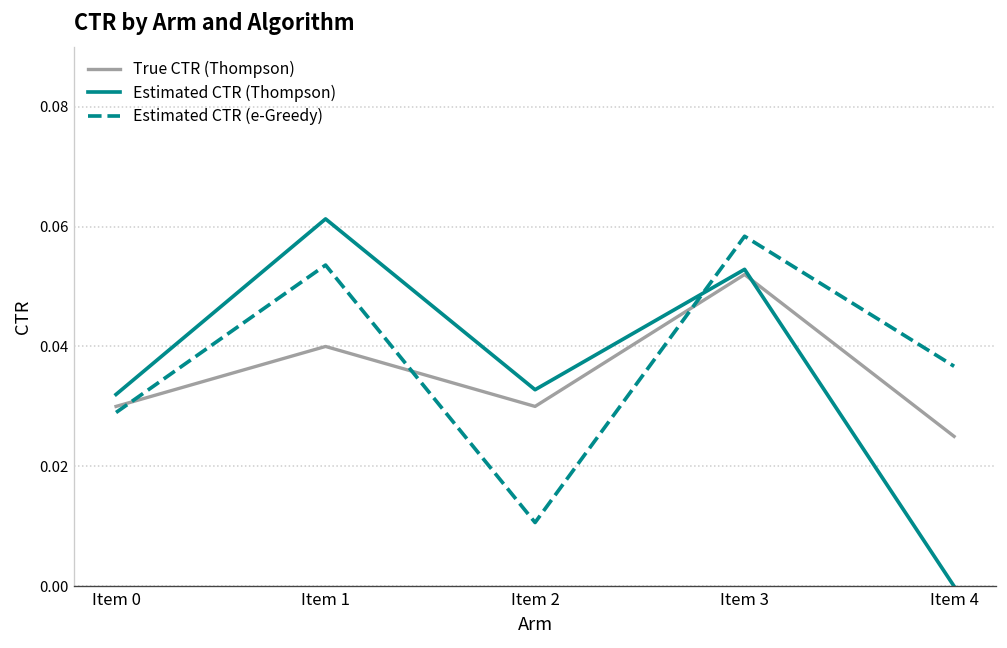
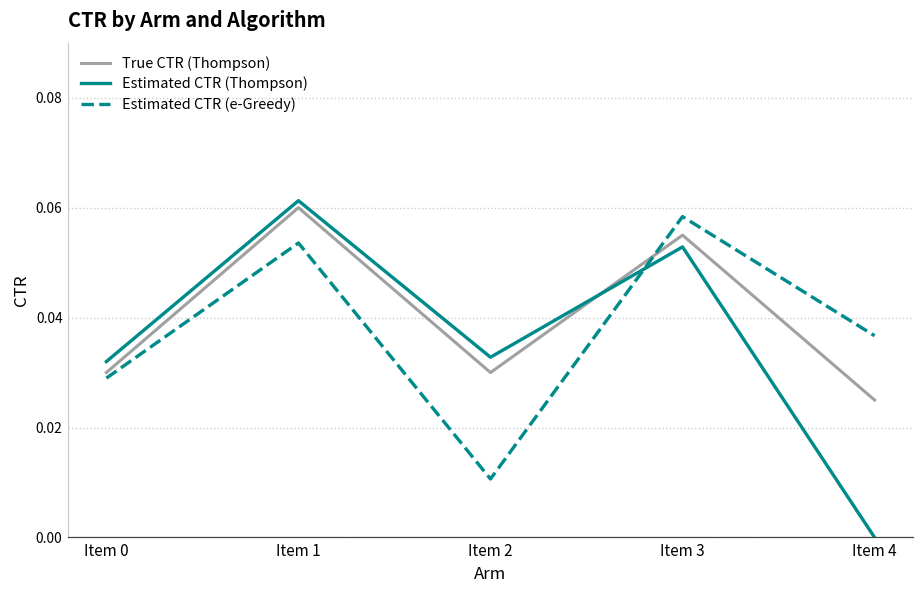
  {
    "True CTR (Thompson)": {
      "Item 0": 0.030,
-     "Item 1": 0.04,
+     "Item 1": 0.06,
      "Item 2": 0.030,
-     "Item 3": 0.052,
+     "Item 3": 0.055,
      "Item 4": 0.025
    }
  }
